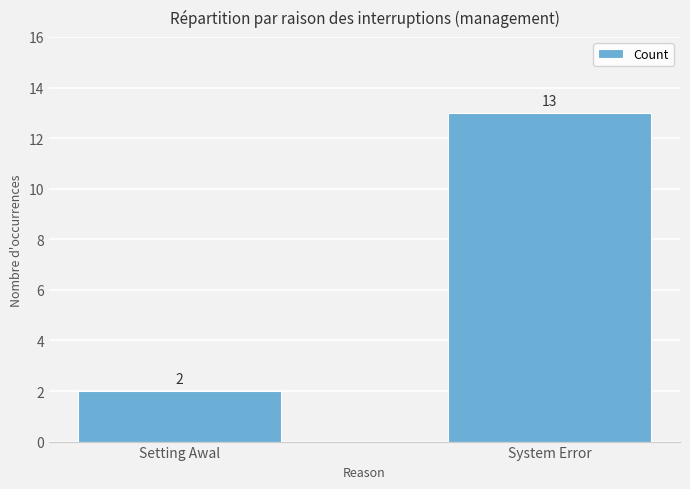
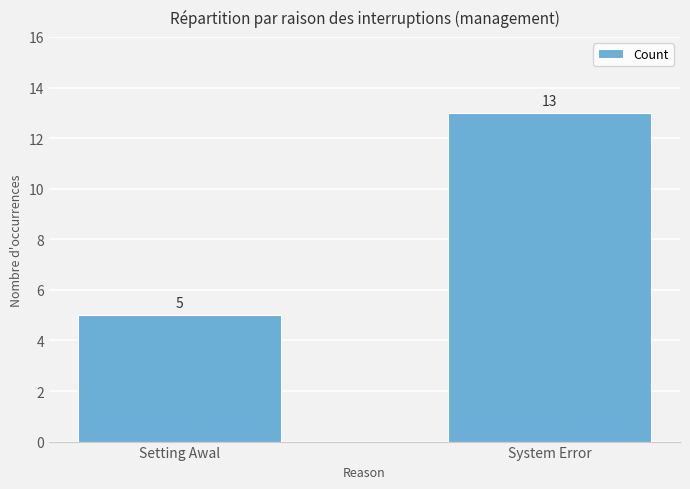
  {
-   "Setting Awal": 2,
+   "Setting Awal": 5,
    "System Error": 13
  }
